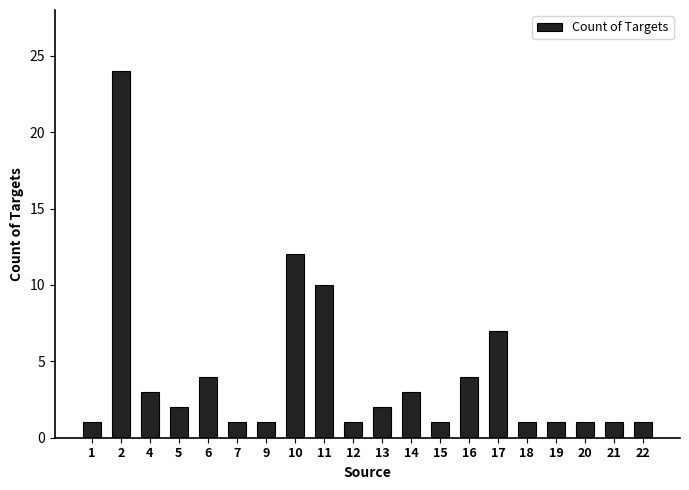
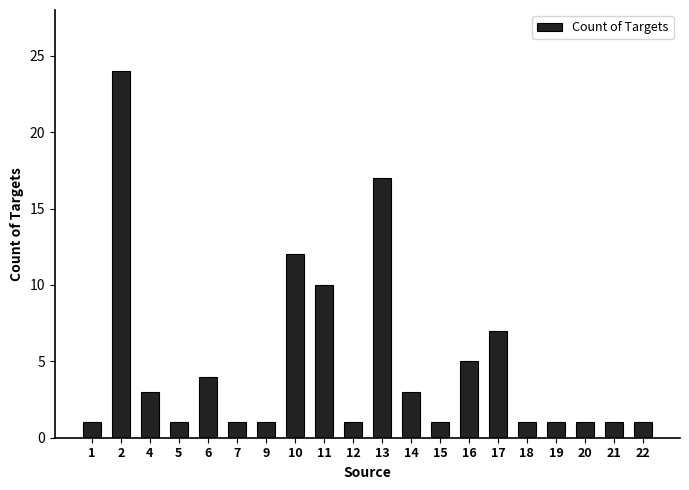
  {
    "1": 1,
    "2": 24,
    "4": 3,
-   "5": 2,
+   "5": 1,
    "6": 4,
    "7": 1,
    "9": 1,
    "10": 12,
    "11": 10,
    "12": 1,
-   "13": 2,
+   "13": 17,
    "14": 3,
    "15": 1,
-   "16": 4,
+   "16": 5,
    "17": 7,
    "18": 1,
    "19": 1,
    "20": 1,
    "21": 1,
    "22": 1
  }
